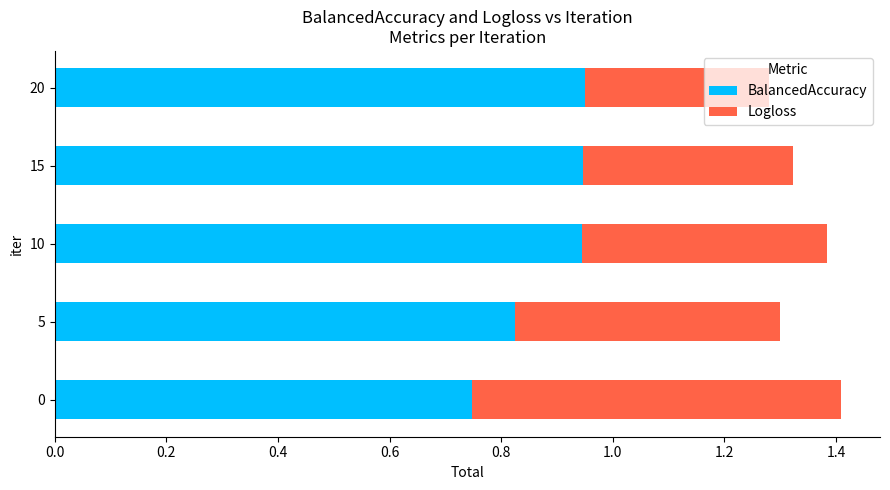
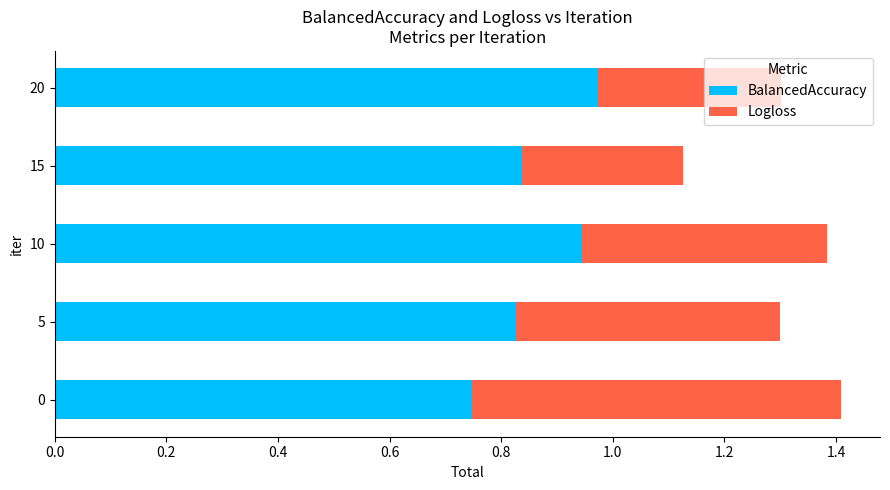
  {
    "BalancedAccuracy": {
-     "20": 0.95,
-     "15": 0.95,
+     "20": 0.97,
+     "15": 0.84,
      "10": 0.94,
      "5": 0.82,
      "0": 0.75
    },
    "Logloss": {
-     "15": 0.38,
+     "15": 0.29,
      "10": 0.44,
      "5": 0.48,
      "0": 0.66
    }
  }
